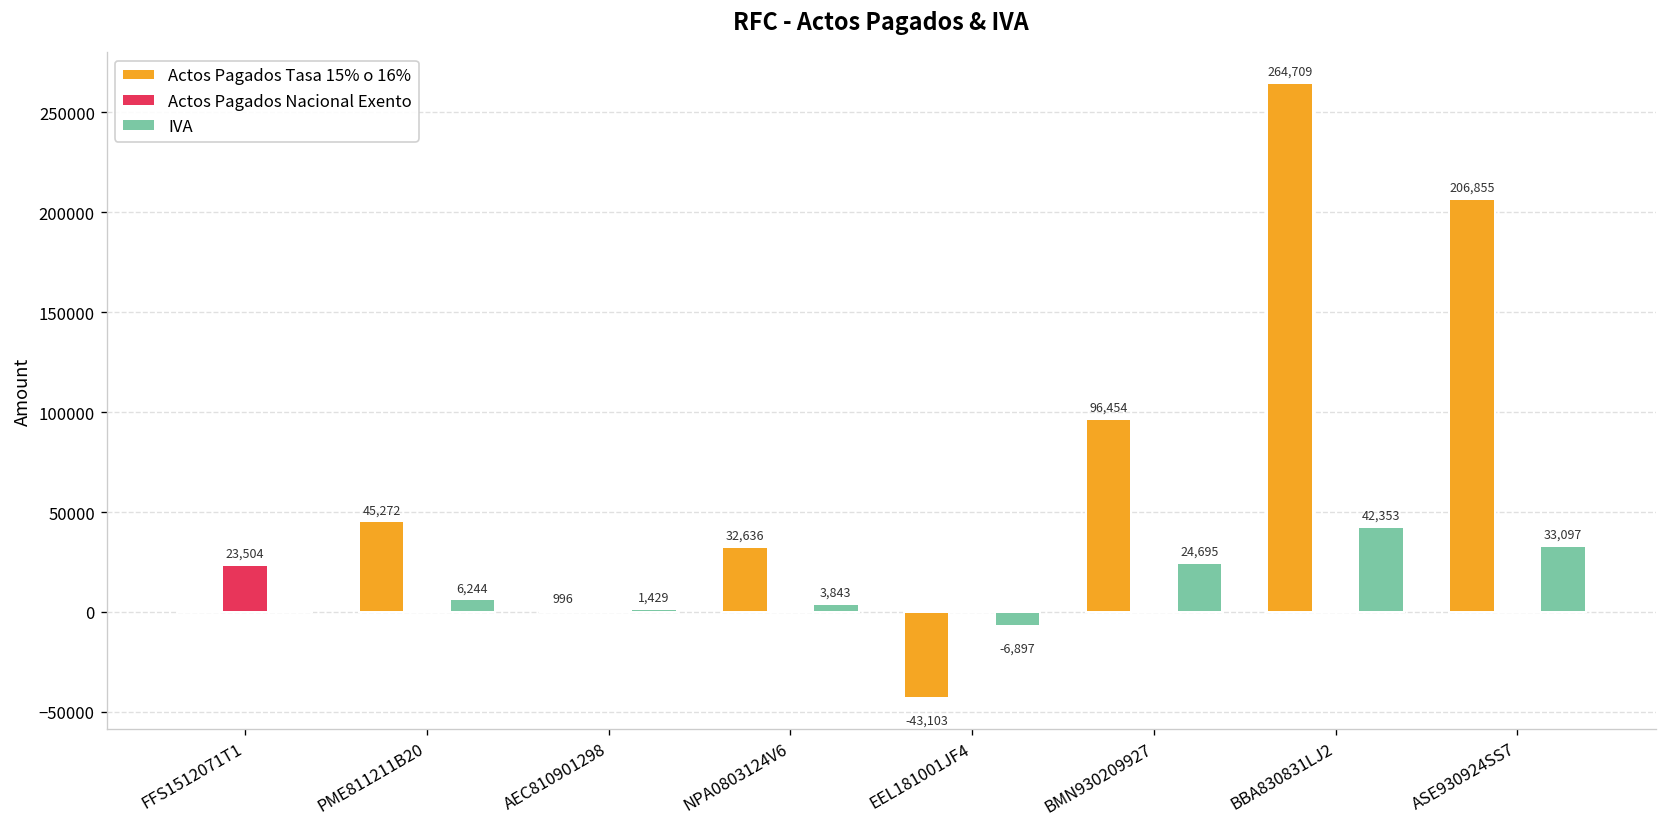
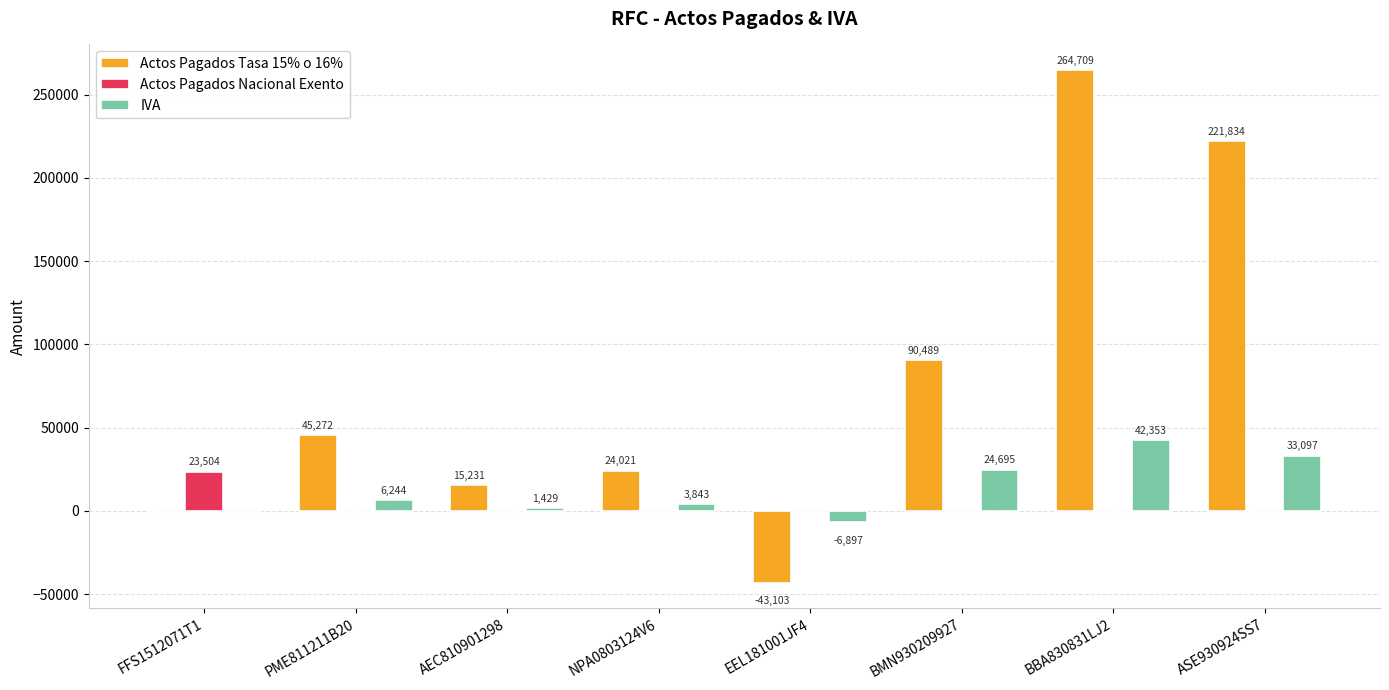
  {
    "Actos Pagados Tasa 15% o 16%": {
      "PME811211B20": "45,272",
-     "AEC810901298": "996",
-     "NPA0803124V6": "32,636",
+     "AEC810901298": "15,231",
+     "NPA0803124V6": "24,021",
      "EEL181001JF4": "-43,103",
-     "BMN930209927": "96,454",
+     "BMN930209927": "90,489",
      "BBA830831LJ2": "264,709",
-     "ASE930924SS7": "206,855"
+     "ASE930924SS7": "221,834"
    },
    "Actos Pagados Nacional Exento": {
      "FFS1512071T1": "23,504"
    },
    "IVA": {
      "PME811211B20": "6,244",
      "AEC810901298": "1,429",
      "NPA0803124V6": "3,843",
      "EEL181001JF4": "-6,897",
      "BMN930209927": "24,695",
      "BBA830831LJ2": "42,353",
      "ASE930924SS7": "33,097"
    }
  }
